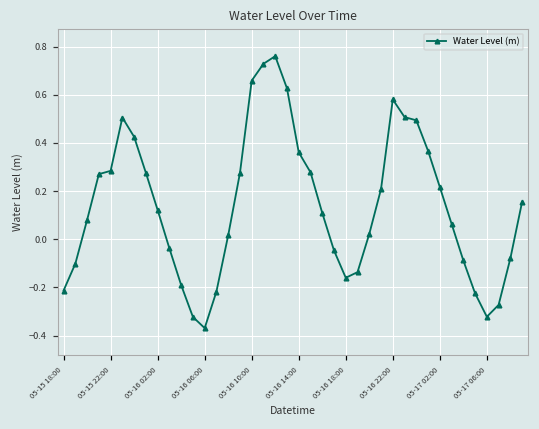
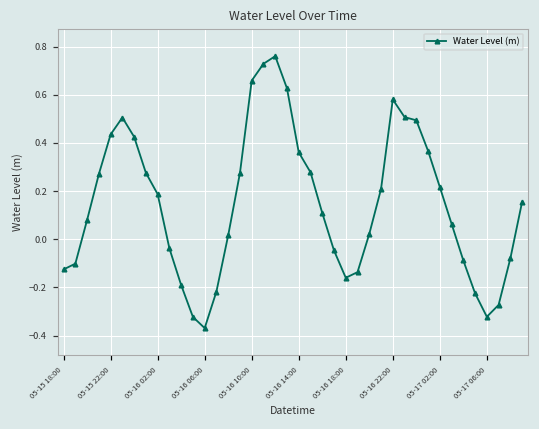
  {
-   "05-15 18:00": -0.21,
-   "05-15 22:00": 0.28,
-   "05-16 02:00": 0.12,
+   "05-15 18:00": -0.13,
+   "05-15 22:00": 0.44,
+   "05-16 02:00": 0.19,
    "05-16 06:00": -0.37,
    "05-16 10:00": 0.66,
    "05-16 14:00": 0.36,
    "05-16 18:00": -0.16,
    "05-16 22:00": 0.58,
    "05-17 02:00": 0.22,
    "05-17 06:00": -0.32
  }
